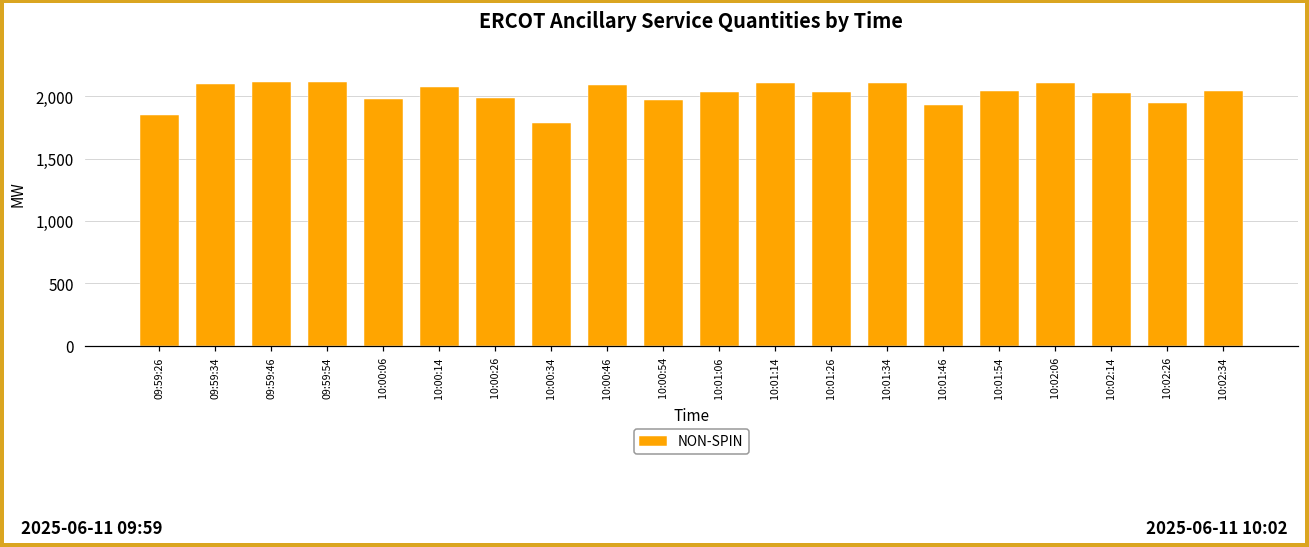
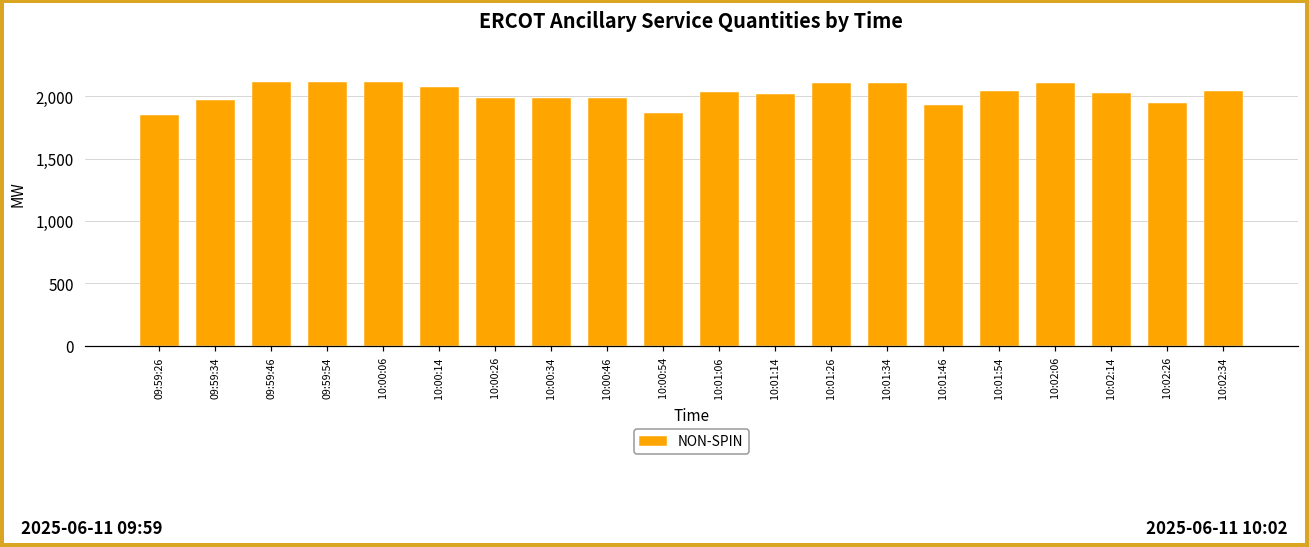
  {
    "09:59:26": "1,850",
-   "09:59:34": "2,100",
+   "09:59:34": "1,970",
    "09:59:46": "2,120",
    "09:59:54": "2,120",
-   "10:00:06": "1,980",
+   "10:00:06": "2,110",
    "10:00:14": "2,070",
    "10:00:26": "1,980",
-   "10:00:34": "1,780",
-   "10:00:46": "2,090",
-   "10:00:54": "1,970",
+   "10:00:34": "1,980",
+   "10:00:46": "1,990",
+   "10:00:54": "1,870",
    "10:01:06": "2,030",
-   "10:01:14": "2,110",
-   "10:01:26": "2,030",
+   "10:01:14": "2,020",
+   "10:01:26": "2,110",
    "10:01:34": "2,110",
    "10:01:46": "1,930",
    "10:01:54": "2,040",
    "10:02:06": "2,100",
    "10:02:14": "2,030",
    "10:02:26": "1,950",
    "10:02:34": "2,040"
  }
